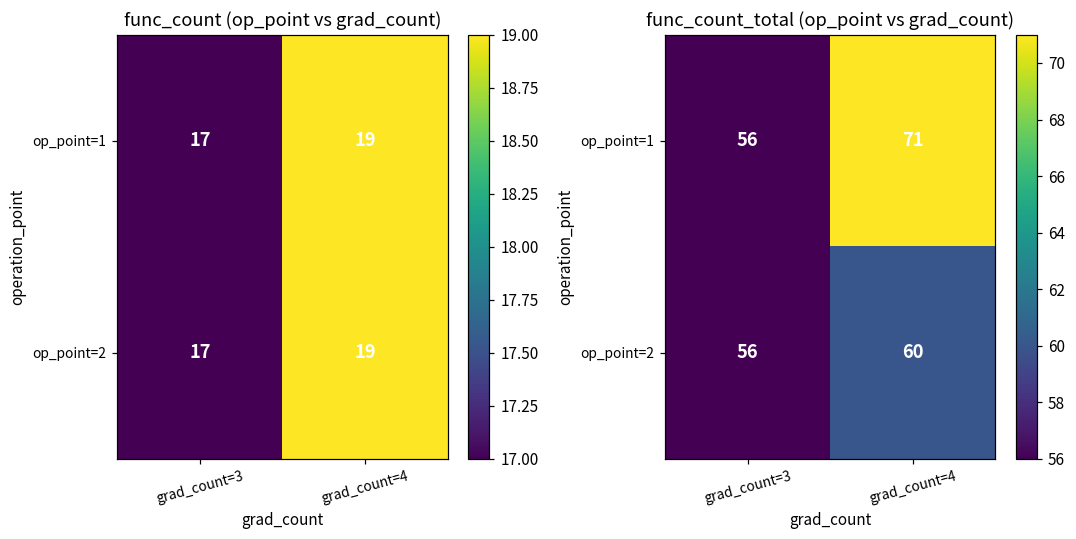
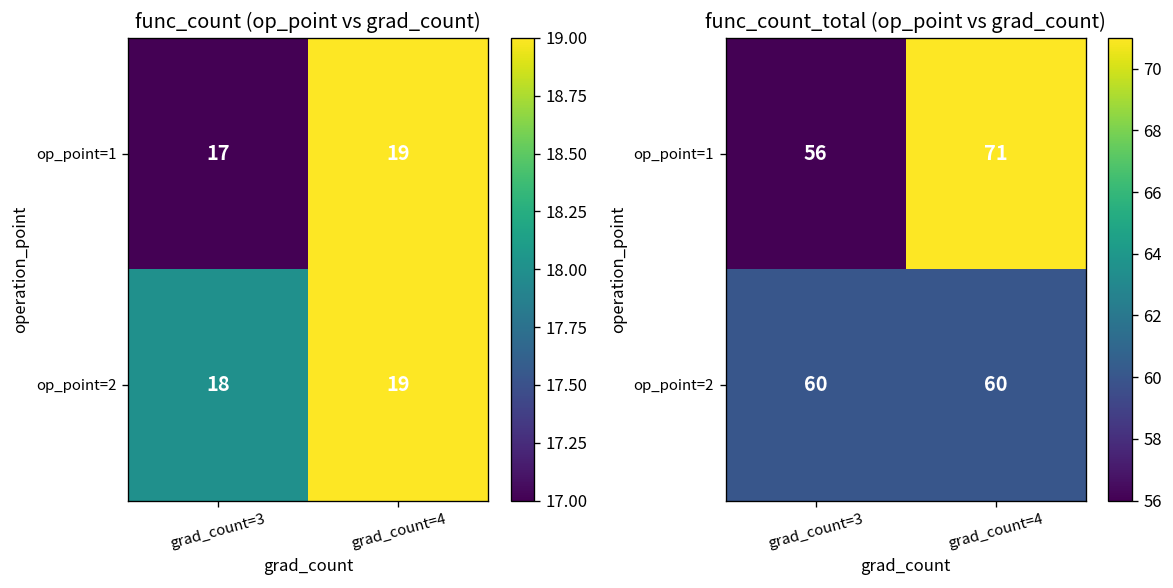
  {
    "func_count (op_point vs grad_count)": {
      "op_point=1": {
        "grad_count=3": 17,
        "grad_count=4": 19
      },
      "op_point=2": {
-       "grad_count=3": 17,
+       "grad_count=3": 18,
        "grad_count=4": 19
      }
    },
    "func_count_total (op_point vs grad_count)": {
      "op_point=1": {
        "grad_count=3": 56,
        "grad_count=4": 71
      },
      "op_point=2": {
-       "grad_count=3": 56,
+       "grad_count=3": 60,
        "grad_count=4": 60
      }
    }
  }
